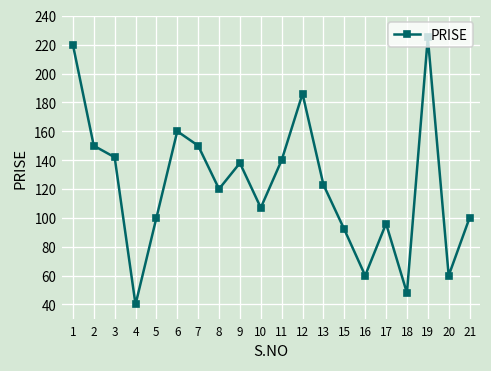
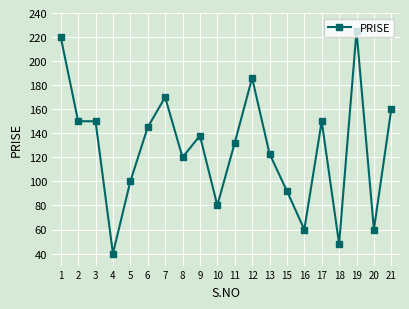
  {
    "1": 220,
    "2": 150,
-   "3": 142,
+   "3": 150,
    "4": 40,
    "5": 100,
-   "6": 160,
-   "7": 150,
+   "6": 145,
+   "7": 170,
    "8": 120,
    "9": 138,
-   "10": 107,
-   "11": 140,
+   "10": 80,
+   "11": 132,
    "12": 186,
    "13": 123,
    "15": 92,
    "16": 60,
-   "17": 96,
+   "17": 150,
    "18": 48,
    "20": 60,
-   "21": 100
+   "21": 160
  }
